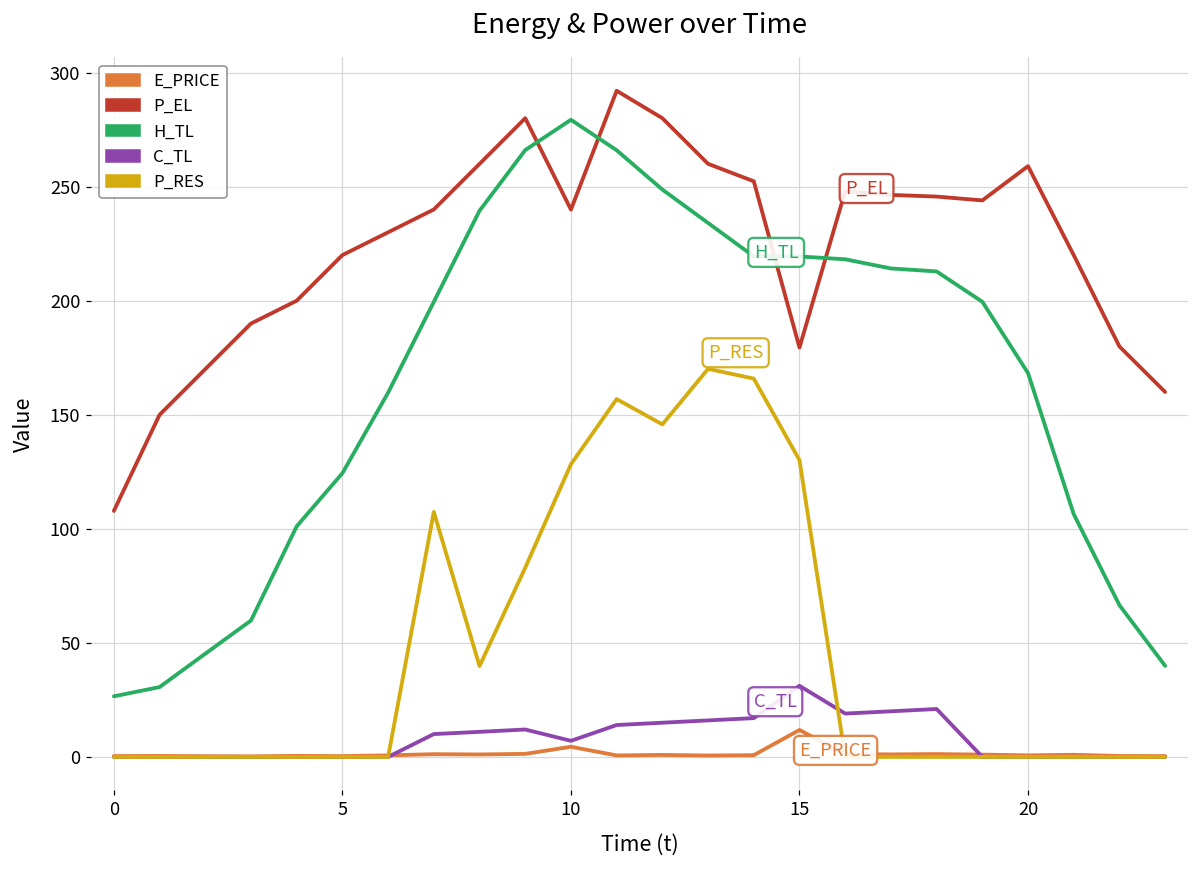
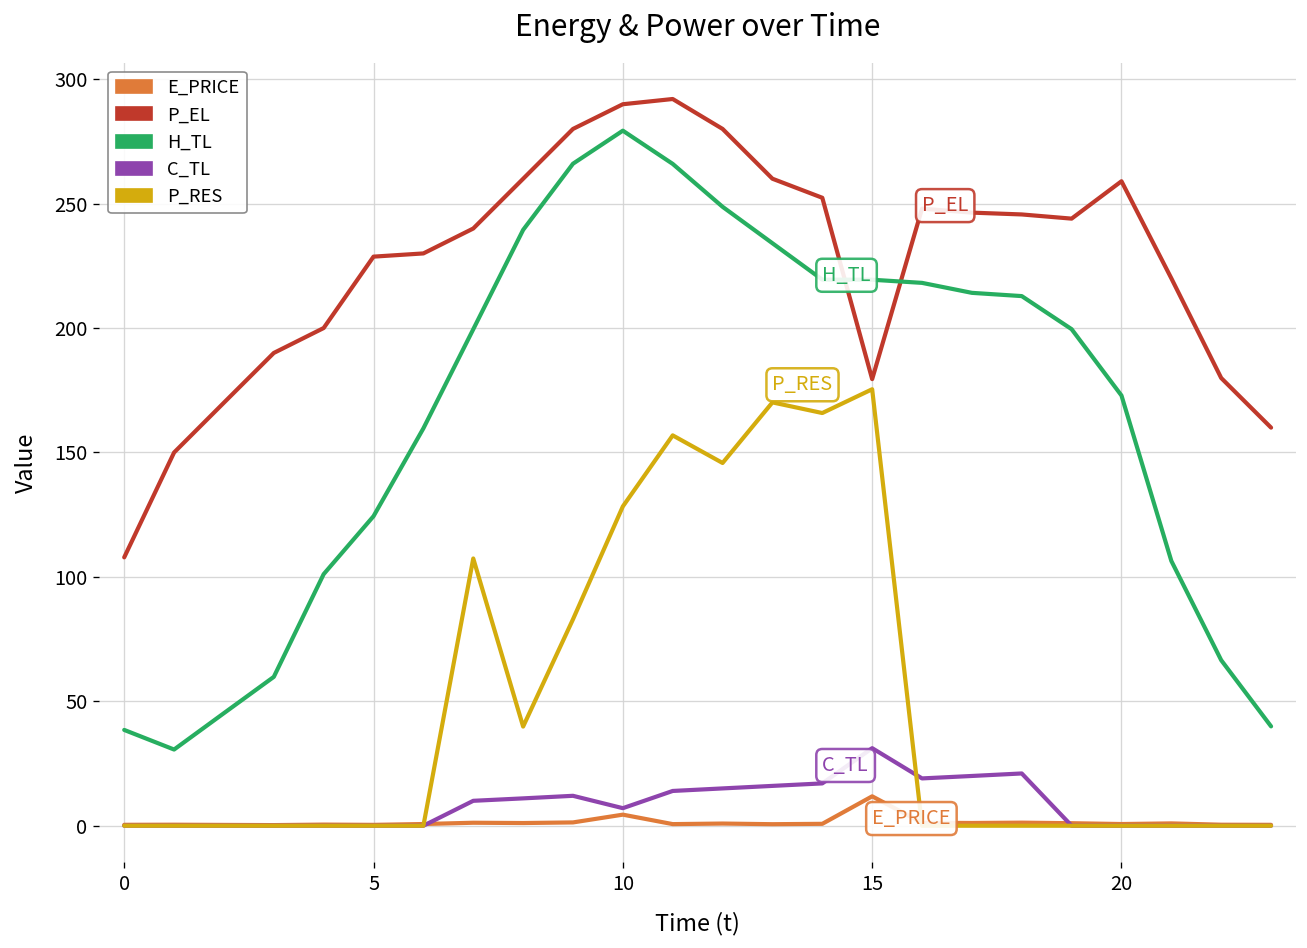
  {
    "E_PRICE": {
      "10": 4,
      "15": 12
    },
    "P_EL": {
      "0": 108,
-     "5": 220,
-     "10": 240,
+     "5": 229,
+     "10": 290,
      "15": 179,
      "20": 259
    },
    "H_TL": {
-     "0": 27,
+     "0": 38,
      "5": 124,
      "10": 279,
-     "20": 168
+     "20": 173
    },
    "C_TL": {
      "10": 7,
      "15": 31
    },
    "P_RES": {
      "10": 128,
-     "15": 130
+     "15": 175
    }
  }
